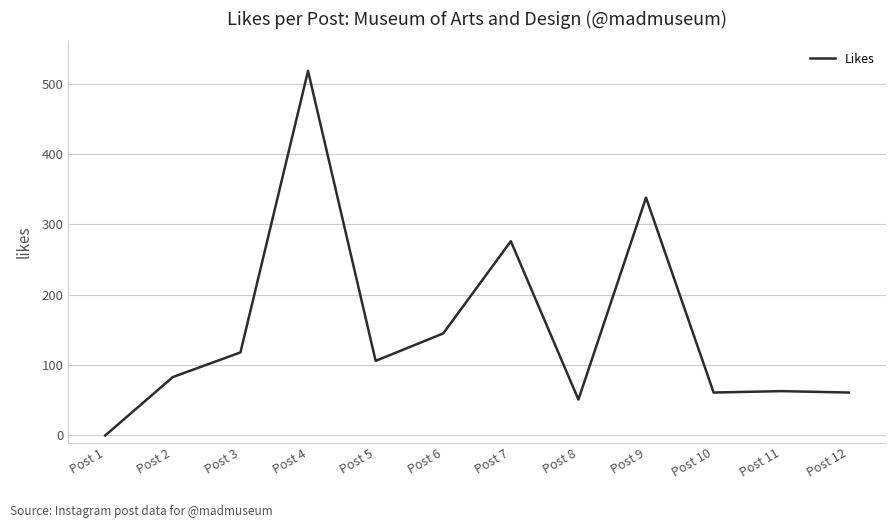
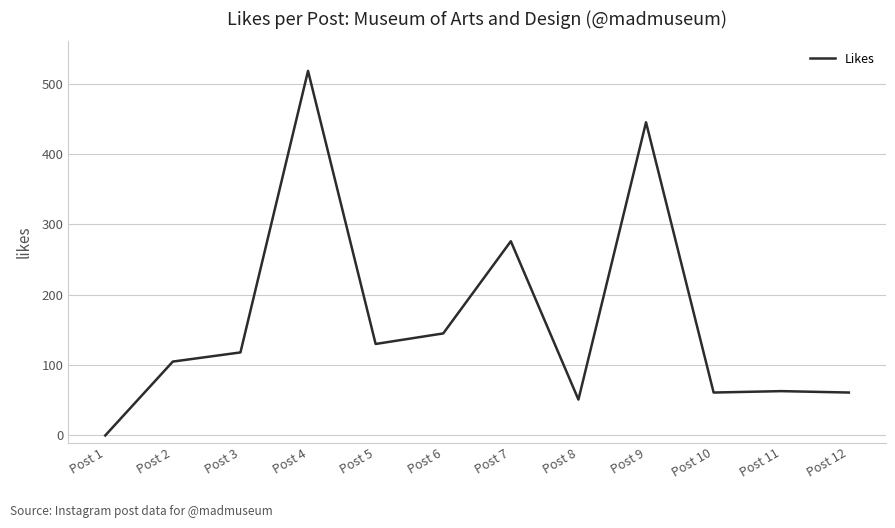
  {
    "Post 1": 0,
-   "Post 2": 80,
+   "Post 2": 110,
    "Post 3": 120,
    "Post 4": 520,
-   "Post 5": 110,
+   "Post 5": 130,
    "Post 6": 150,
    "Post 7": 280,
    "Post 8": 50,
-   "Post 9": 340,
+   "Post 9": 450,
    "Post 10": 60,
    "Post 11": 60,
    "Post 12": 60
  }
